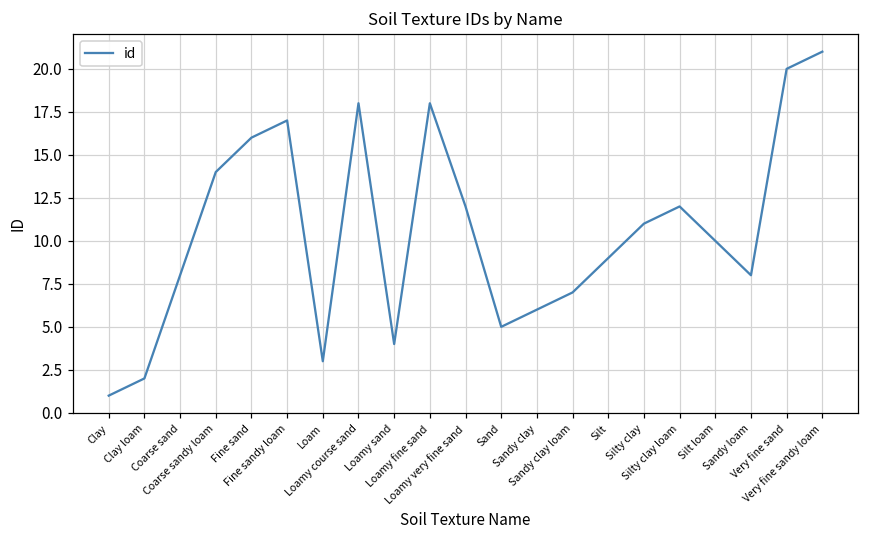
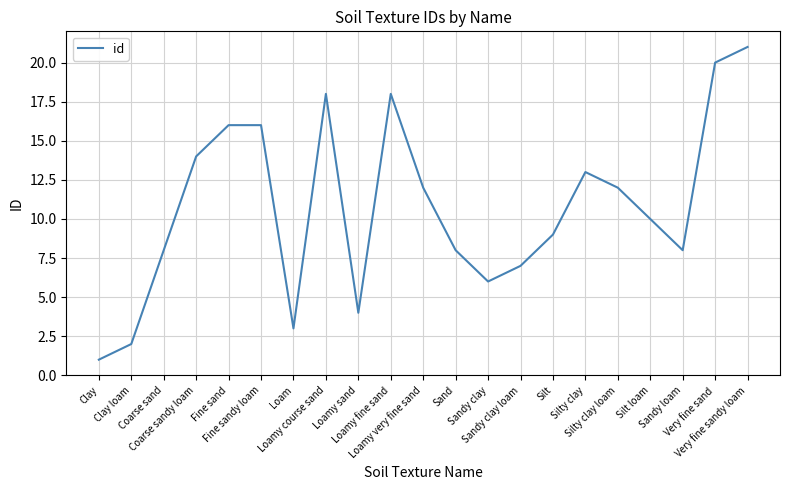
  {
    "Clay": 1,
    "Clay loam": 2,
    "Coarse sand": 8,
    "Coarse sandy loam": 14,
    "Fine sand": 16,
-   "Fine sandy loam": 17,
+   "Fine sandy loam": 16,
    "Loam": 3,
    "Loamy course sand": 18,
    "Loamy sand": 4,
    "Loamy fine sand": 18,
    "Loamy very fine sand": 12,
-   "Sand": 5,
+   "Sand": 8,
    "Sandy clay": 6,
    "Sandy clay loam": 7,
    "Silt": 9,
-   "Silty clay": 11,
+   "Silty clay": 13,
    "Silty clay loam": 12,
    "Silt loam": 10,
    "Sandy loam": 8,
    "Very fine sand": 20,
    "Very fine sandy loam": 21
  }
